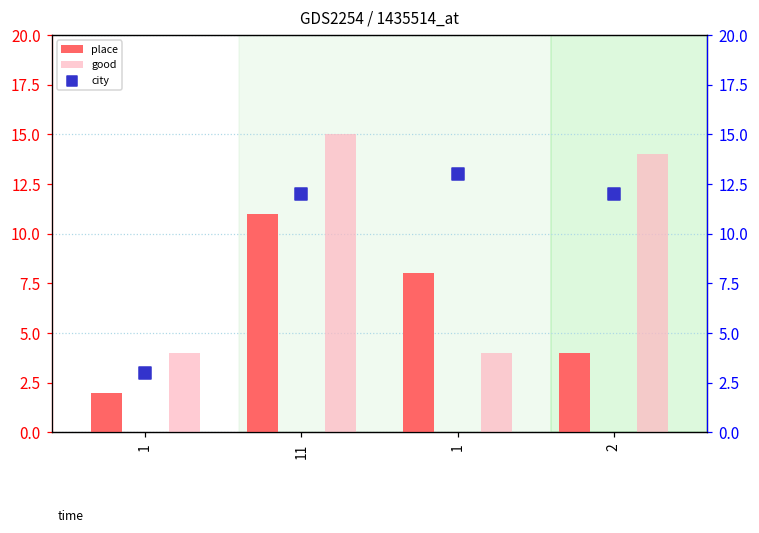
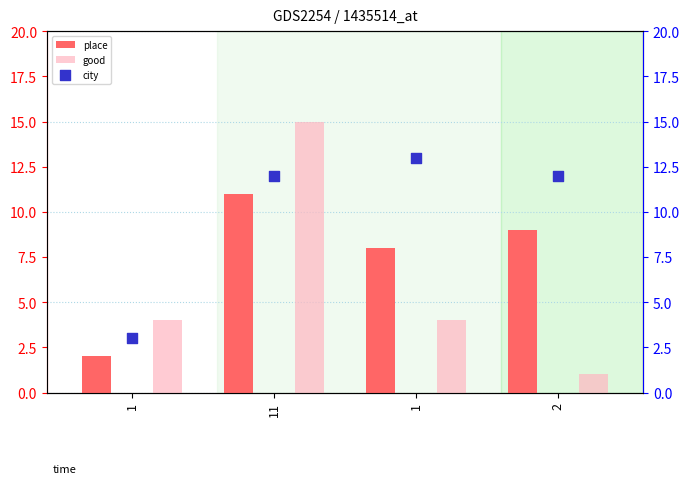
  {
    "place": {
      "11": 11,
-     "2": 4
+     "2": 9
    },
    "good": {
      "11": 15,
-     "2": 14
+     "2": 1
    }
  }
